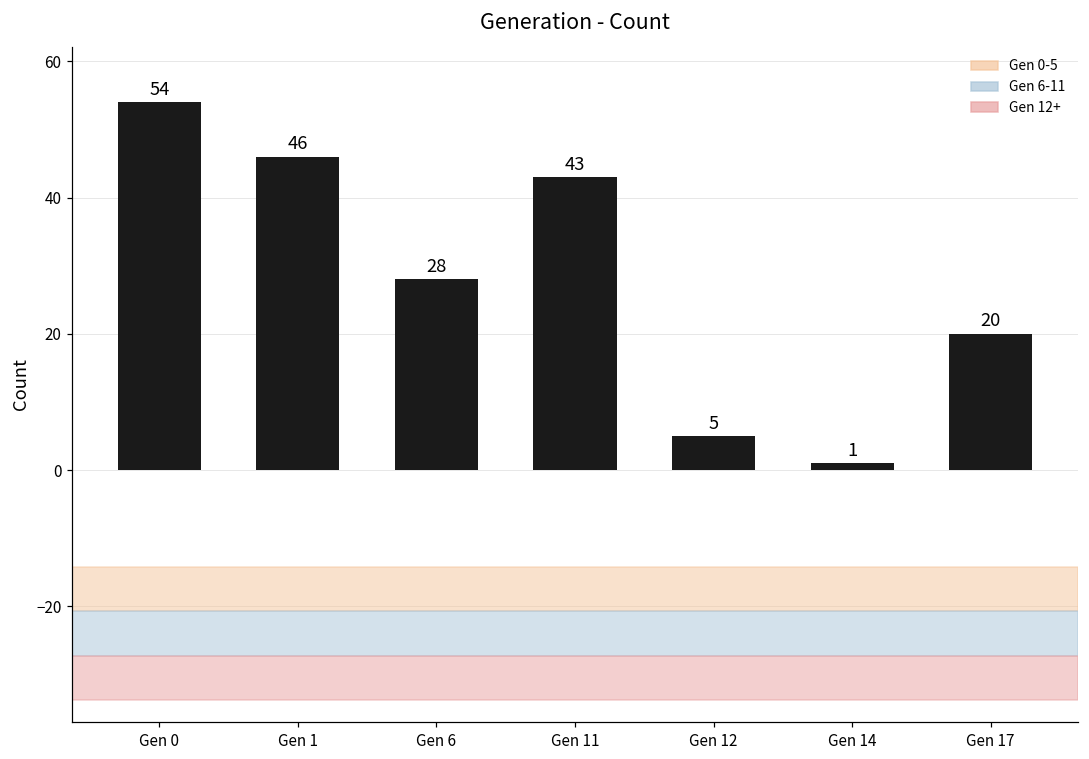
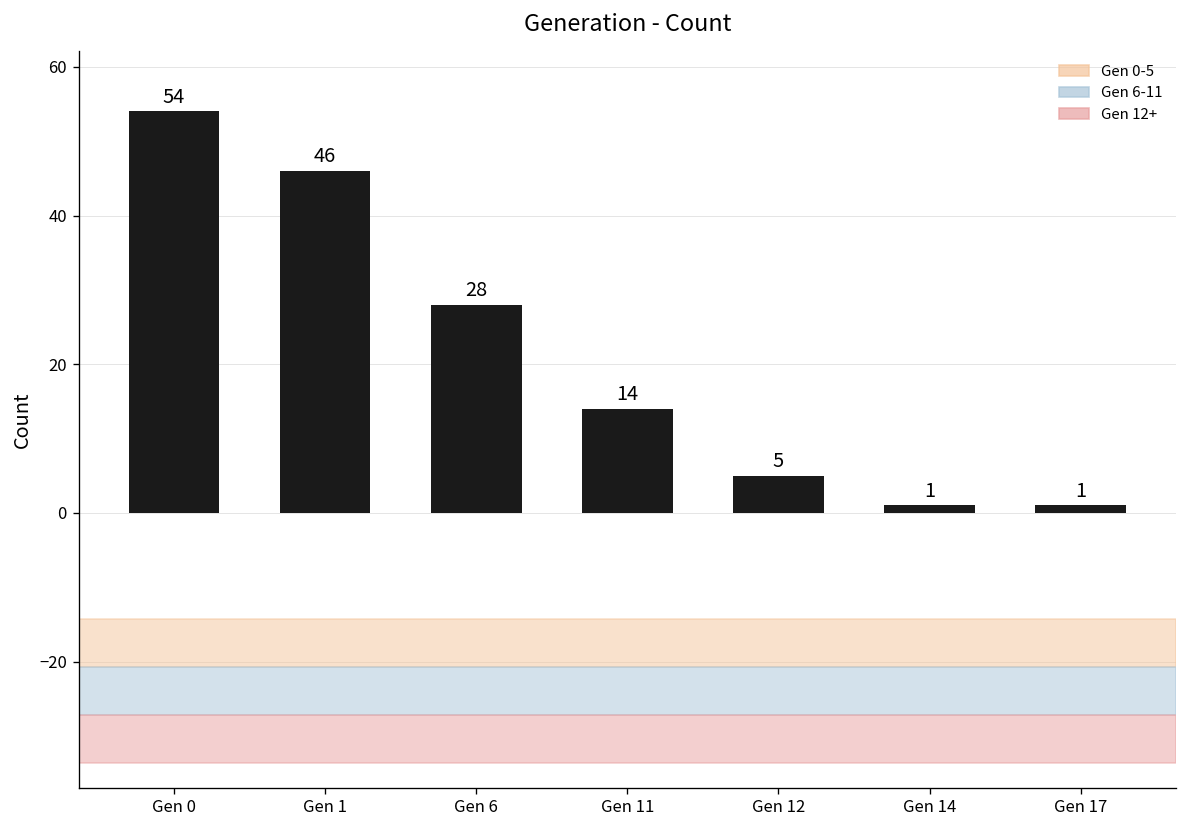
  {
    "Gen 0": 54,
    "Gen 1": 46,
    "Gen 6": 28,
-   "Gen 11": 43,
+   "Gen 11": 14,
    "Gen 12": 5,
    "Gen 14": 1,
-   "Gen 17": 20
+   "Gen 17": 1
  }
